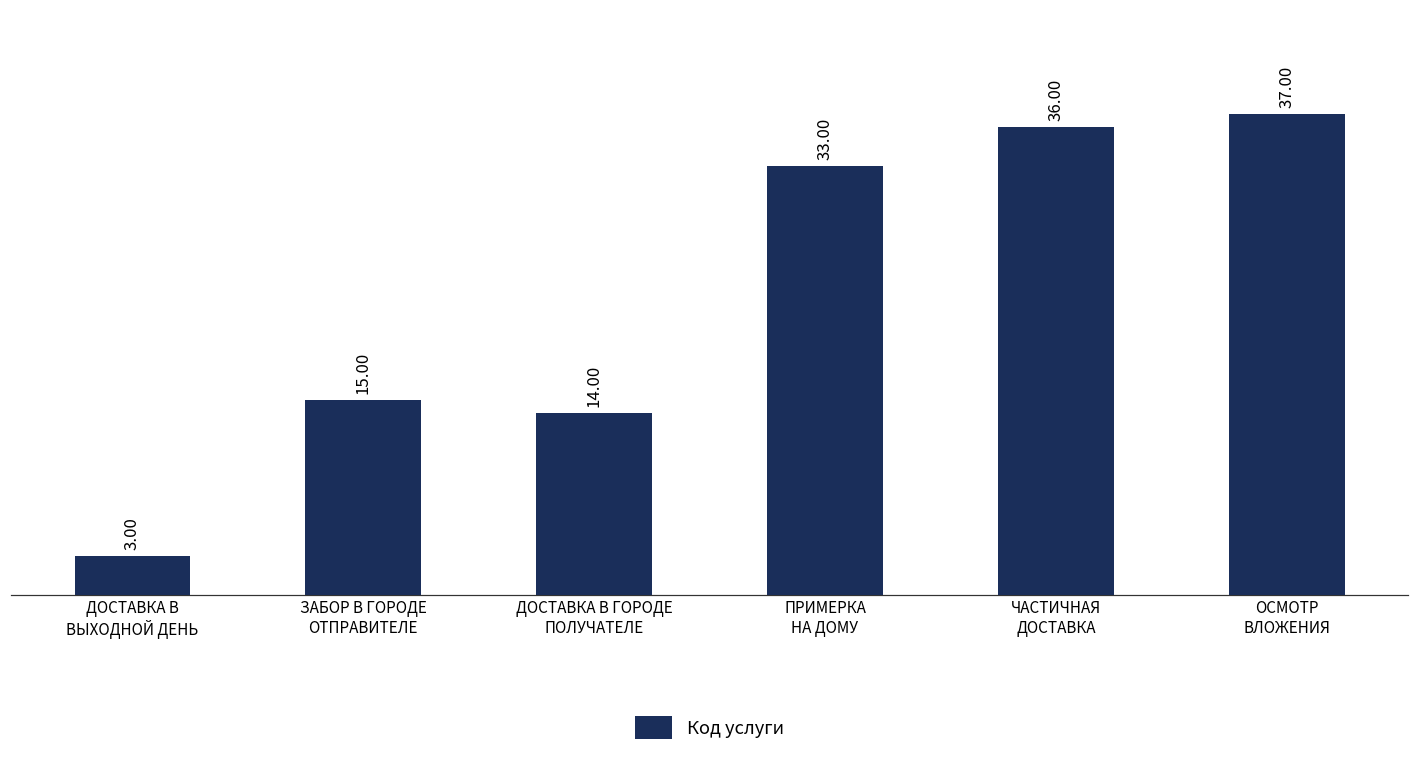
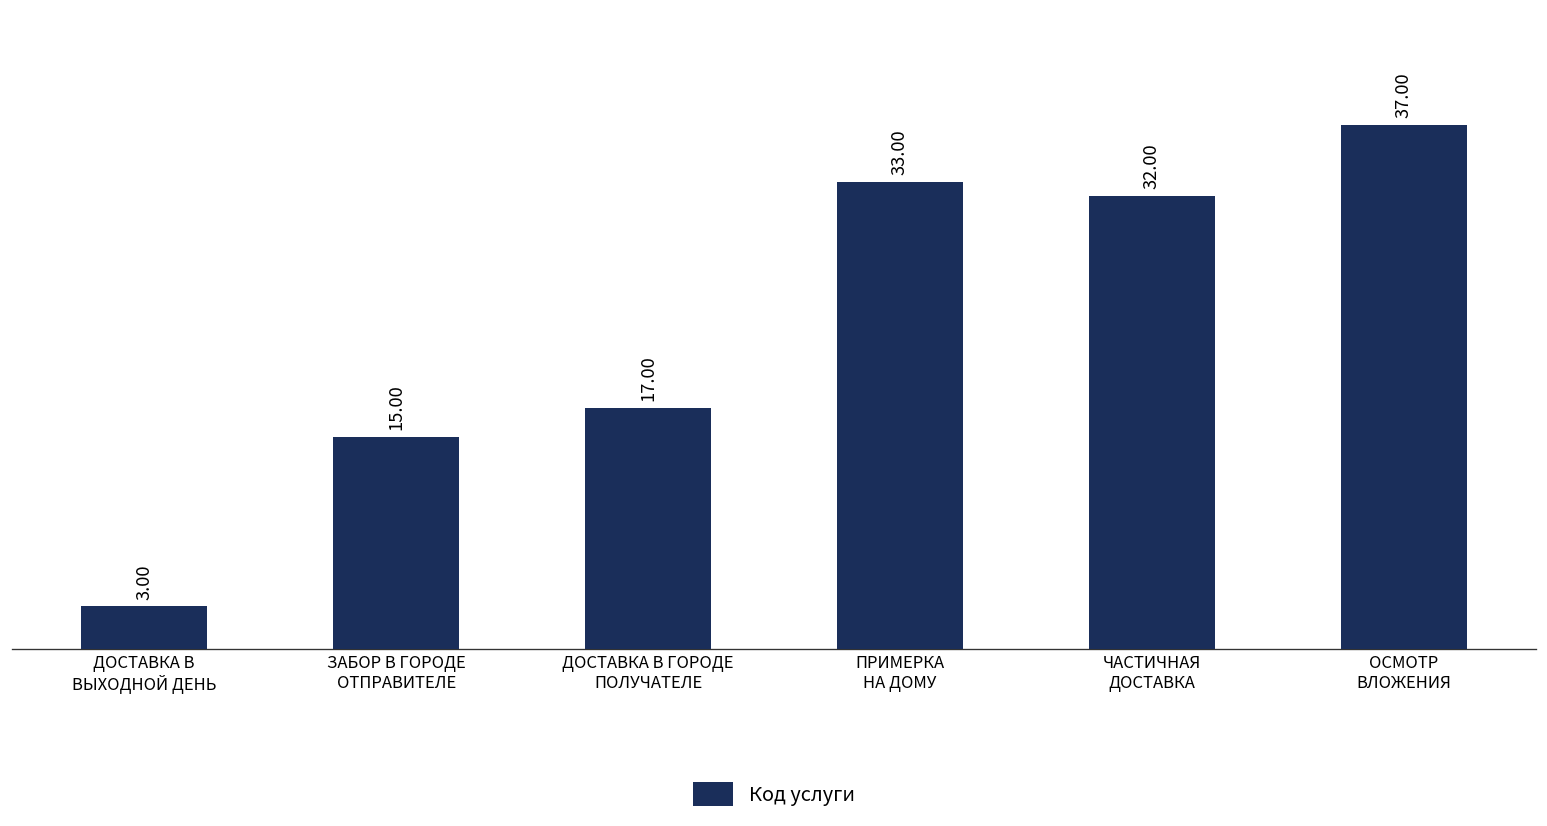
  {
    "ДОСТАВКА В ВЫХОДНОЙ ДЕНЬ": 3.00,
    "ЗАБОР В ГОРОДЕ ОТПРАВИТЕЛЕ": 15.00,
-   "ДОСТАВКА В ГОРОДЕ ПОЛУЧАТЕЛЕ": 14.00,
+   "ДОСТАВКА В ГОРОДЕ ПОЛУЧАТЕЛЕ": 17.00,
    "ПРИМЕРКА НА ДОМУ": 33.00,
-   "ЧАСТИЧНАЯ ДОСТАВКА": 36.00,
+   "ЧАСТИЧНАЯ ДОСТАВКА": 32.00,
    "ОСМОТР ВЛОЖЕНИЯ": 37.00
  }
